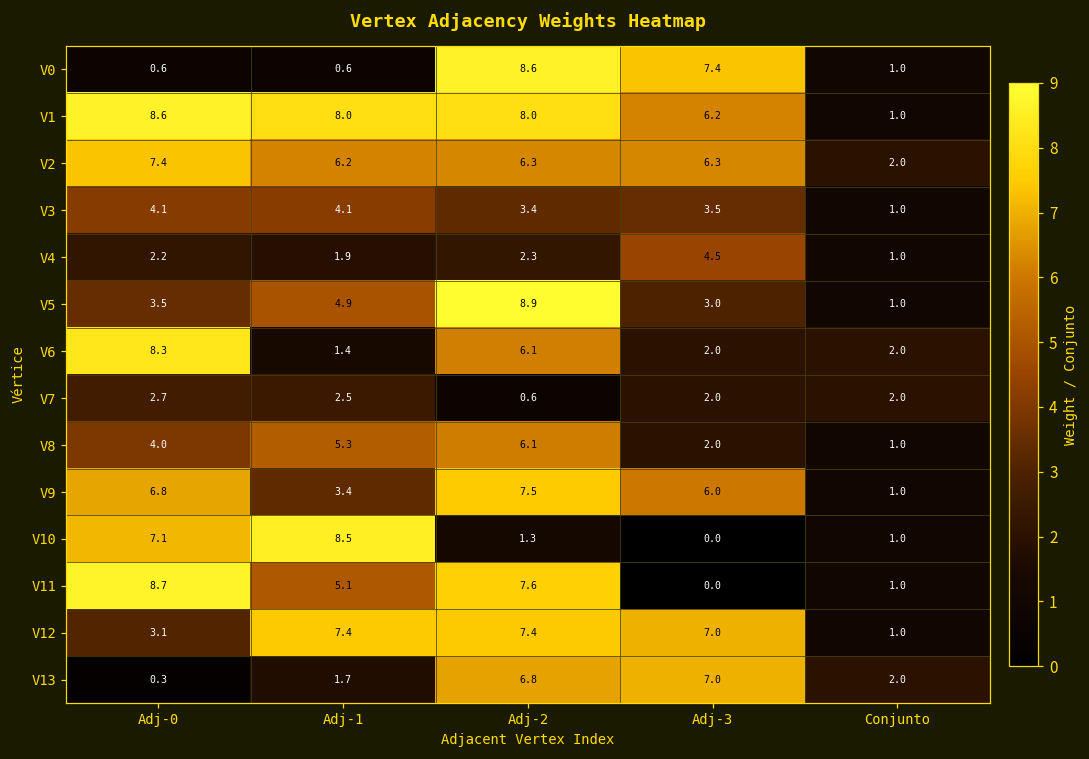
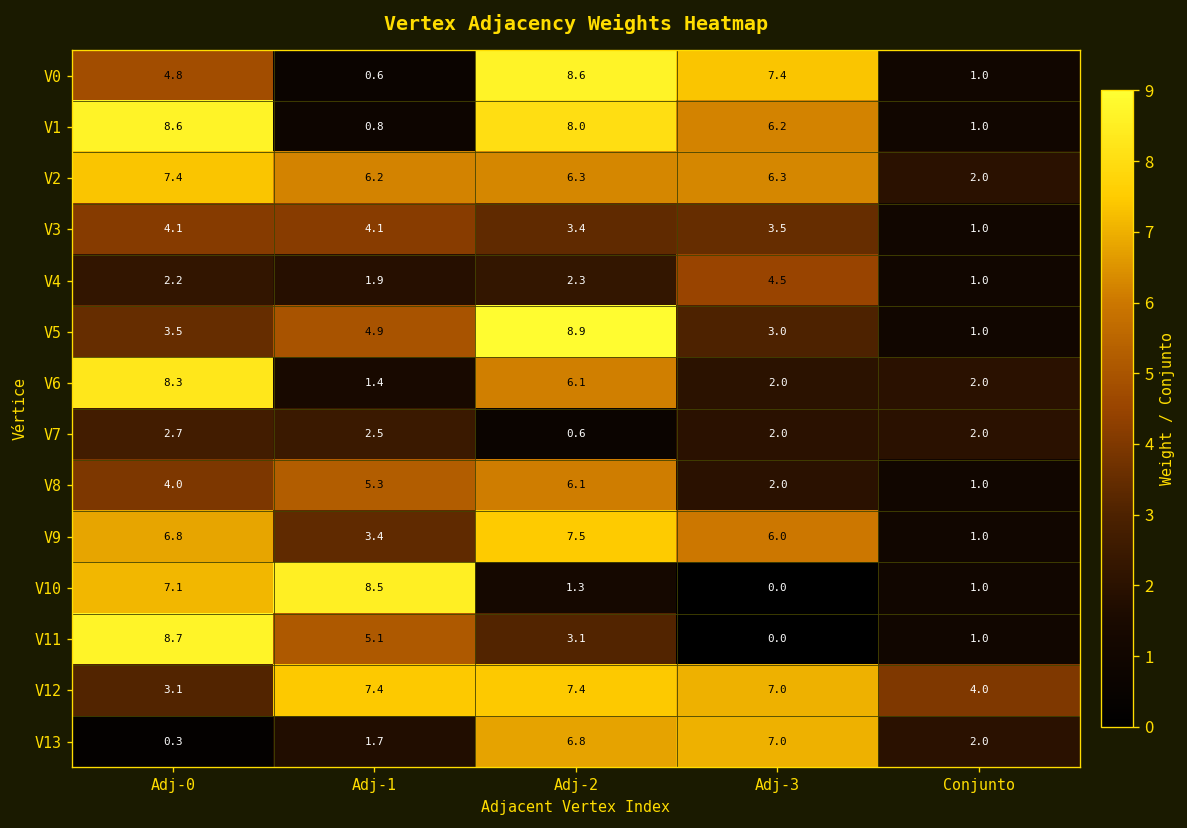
  {
    "V0": {
-     "Adj-0": 0.6,
+     "Adj-0": 4.8,
      "Adj-1": 0.6,
      "Adj-2": 8.6,
      "Adj-3": 7.4,
      "Conjunto": 1.0
    },
    "V1": {
      "Adj-0": 8.6,
-     "Adj-1": 8.0,
+     "Adj-1": 0.8,
      "Adj-2": 8.0,
      "Adj-3": 6.2,
      "Conjunto": 1.0
    },
    "V2": {
      "Adj-0": 7.4,
      "Adj-1": 6.2,
      "Adj-2": 6.3,
      "Adj-3": 6.3,
      "Conjunto": 2.0
    },
    "V3": {
      "Adj-0": 4.1,
      "Adj-1": 4.1,
      "Adj-2": 3.4,
      "Adj-3": 3.5,
      "Conjunto": 1.0
    },
    "V4": {
      "Adj-0": 2.2,
      "Adj-1": 1.9,
      "Adj-2": 2.3,
      "Adj-3": 4.5,
      "Conjunto": 1.0
    },
    "V5": {
      "Adj-0": 3.5,
      "Adj-1": 4.9,
      "Adj-2": 8.9,
      "Adj-3": 3.0,
      "Conjunto": 1.0
    },
    "V6": {
      "Adj-0": 8.3,
      "Adj-1": 1.4,
      "Adj-2": 6.1,
      "Adj-3": 2.0,
      "Conjunto": 2.0
    },
    "V7": {
      "Adj-0": 2.7,
      "Adj-1": 2.5,
      "Adj-2": 0.6,
      "Adj-3": 2.0,
      "Conjunto": 2.0
    },
    "V8": {
      "Adj-0": 4.0,
      "Adj-1": 5.3,
      "Adj-2": 6.1,
      "Adj-3": 2.0,
      "Conjunto": 1.0
    },
    "V9": {
      "Adj-0": 6.8,
      "Adj-1": 3.4,
      "Adj-2": 7.5,
      "Adj-3": 6.0,
      "Conjunto": 1.0
    },
    "V10": {
      "Adj-0": 7.1,
      "Adj-1": 8.5,
      "Adj-2": 1.3,
      "Adj-3": 0.0,
      "Conjunto": 1.0
    },
    "V11": {
      "Adj-0": 8.7,
      "Adj-1": 5.1,
-     "Adj-2": 7.6,
+     "Adj-2": 3.1,
      "Adj-3": 0.0,
      "Conjunto": 1.0
    },
    "V12": {
      "Adj-0": 3.1,
      "Adj-1": 7.4,
      "Adj-2": 7.4,
      "Adj-3": 7.0,
-     "Conjunto": 1.0
+     "Conjunto": 4.0
    },
    "V13": {
      "Adj-0": 0.3,
      "Adj-1": 1.7,
      "Adj-2": 6.8,
      "Adj-3": 7.0,
      "Conjunto": 2.0
    }
  }
